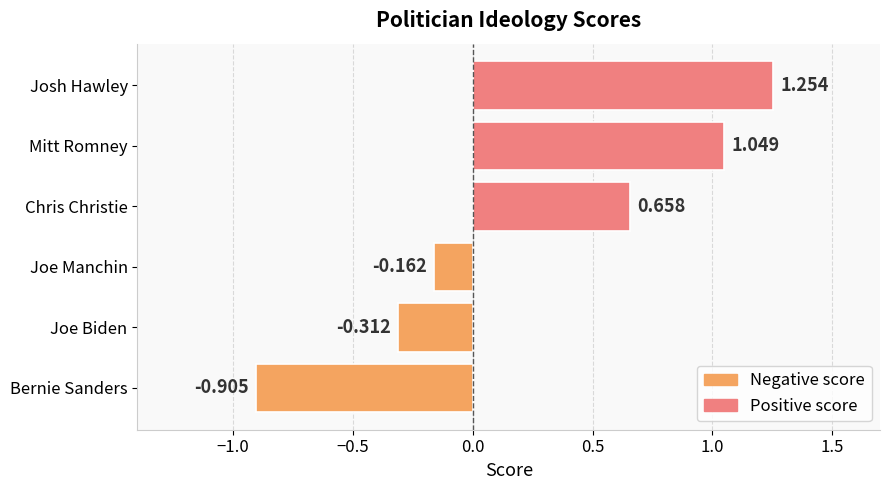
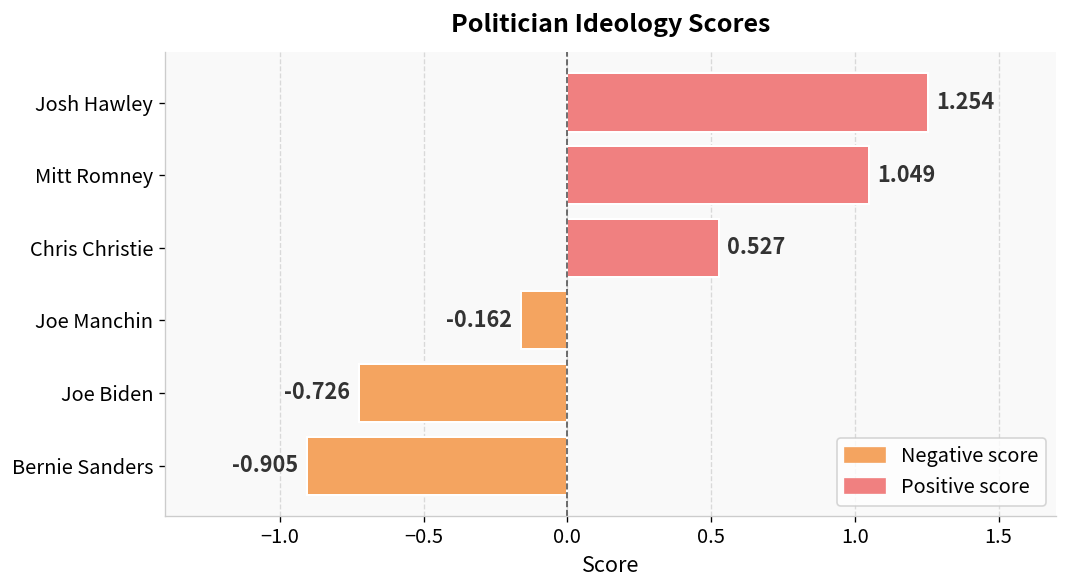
  {
    "Josh Hawley": 1.254,
    "Mitt Romney": 1.049,
-   "Chris Christie": 0.658,
+   "Chris Christie": 0.527,
    "Joe Manchin": -0.162,
-   "Joe Biden": -0.312,
+   "Joe Biden": -0.726,
    "Bernie Sanders": -0.905
  }
